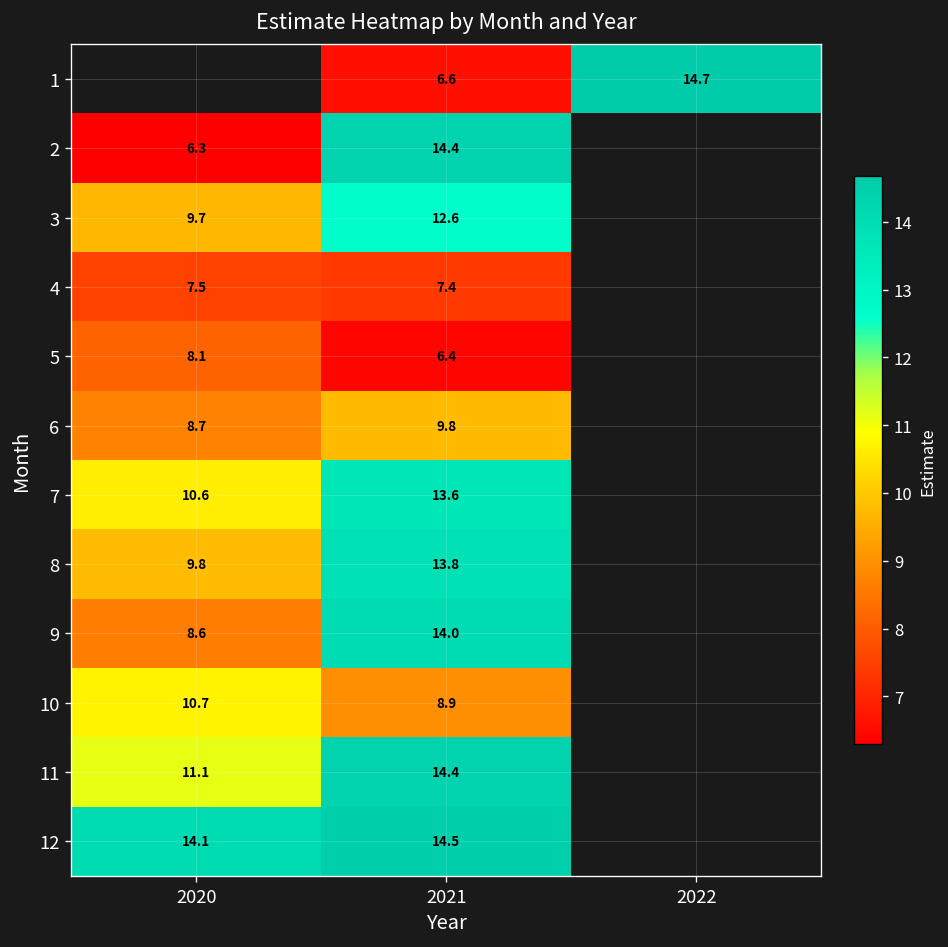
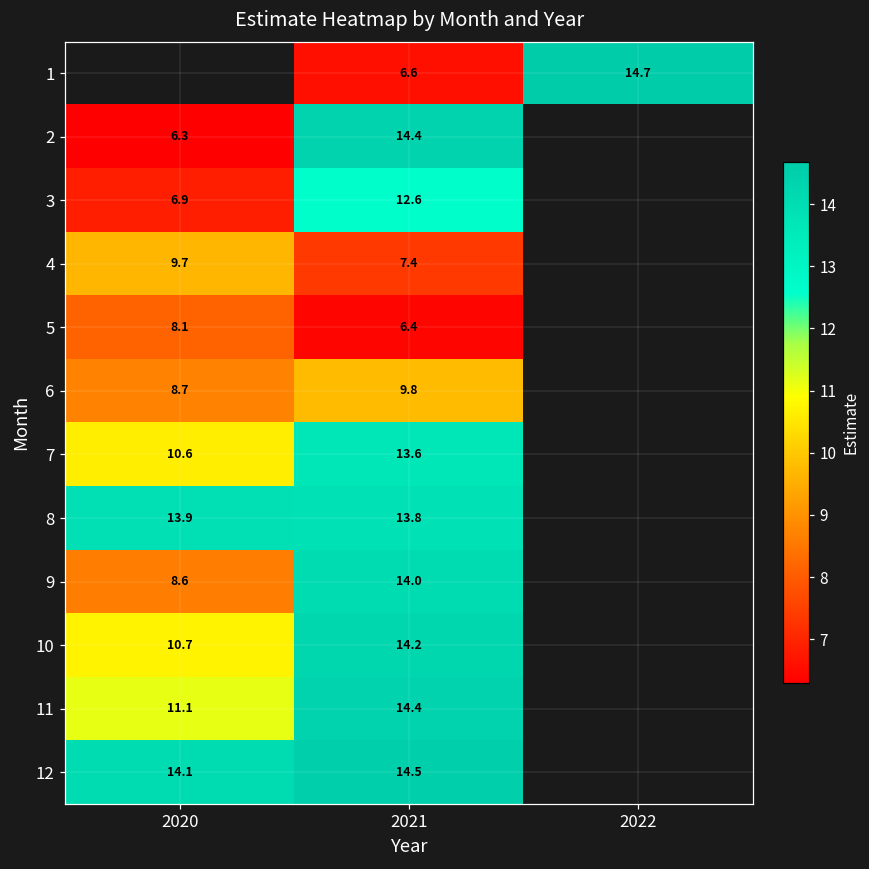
  {
    "1": {
      "2021": 6.6,
      "2022": 14.7
    },
    "2": {
      "2020": 6.3,
      "2021": 14.4
    },
    "3": {
-     "2020": 9.7,
+     "2020": 6.9,
      "2021": 12.6
    },
    "4": {
-     "2020": 7.5,
+     "2020": 9.7,
      "2021": 7.4
    },
    "5": {
      "2020": 8.1,
      "2021": 6.4
    },
    "6": {
      "2020": 8.7,
      "2021": 9.8
    },
    "7": {
      "2020": 10.6,
      "2021": 13.6
    },
    "8": {
-     "2020": 9.8,
+     "2020": 13.9,
      "2021": 13.8
    },
    "9": {
      "2020": 8.6,
      "2021": 14.0
    },
    "10": {
      "2020": 10.7,
-     "2021": 8.9
+     "2021": 14.2
    },
    "11": {
      "2020": 11.1,
      "2021": 14.4
    },
    "12": {
      "2020": 14.1,
      "2021": 14.5
    }
  }
